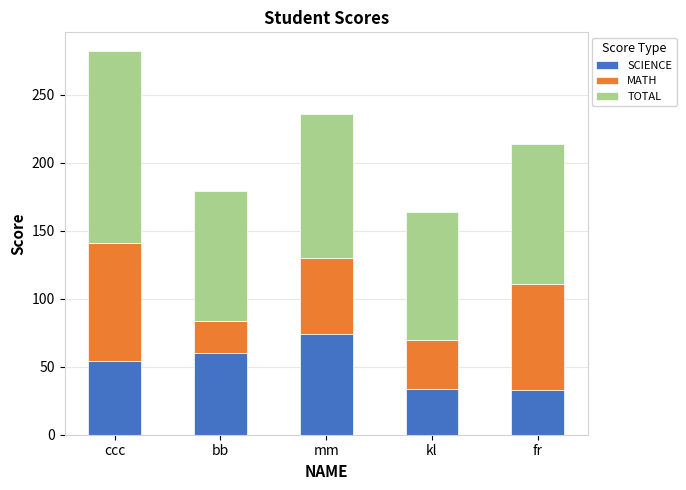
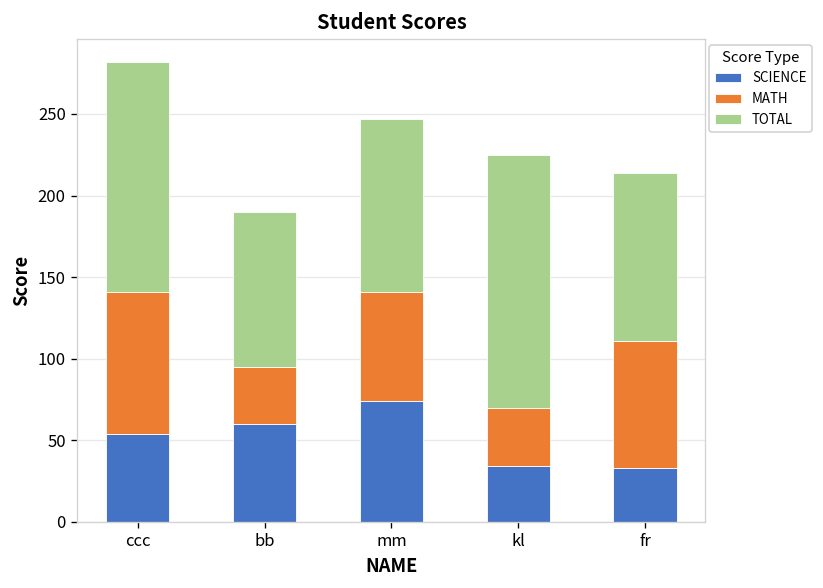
  {
    "SCIENCE": {
      "ccc": 54,
      "bb": 60,
      "mm": 74,
      "kl": 34,
      "fr": 33
    },
    "MATH": {
      "ccc": 87,
-     "bb": 24,
-     "mm": 56,
+     "bb": 35,
+     "mm": 67,
      "kl": 36,
      "fr": 78
    },
    "TOTAL": {
      "ccc": 141,
      "bb": 95,
      "mm": 106,
-     "kl": 94,
+     "kl": 155,
      "fr": 103
    }
  }
